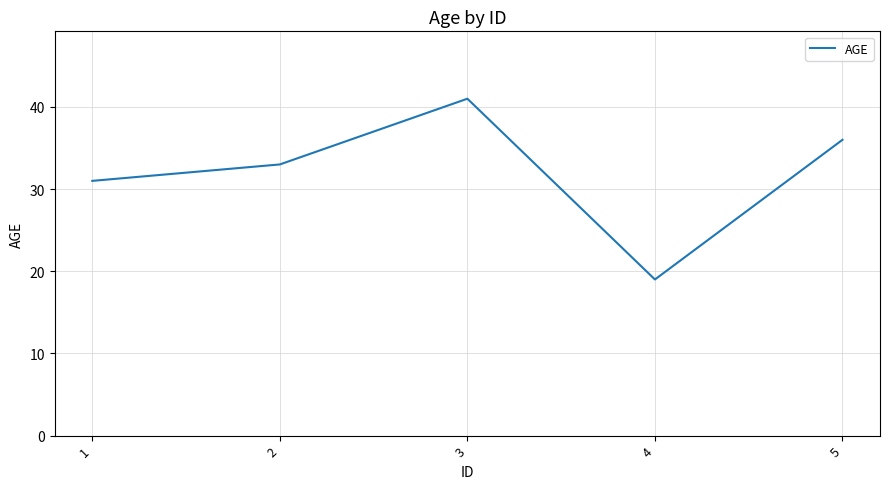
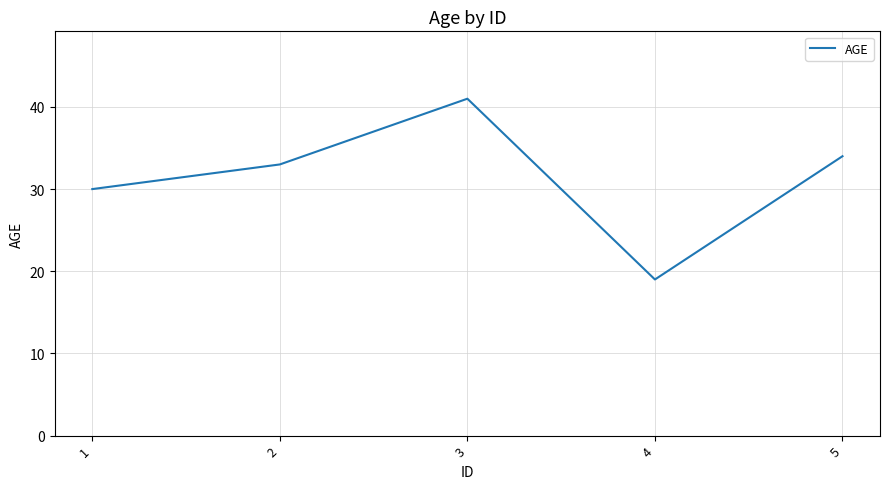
  {
-   "1": 31,
+   "1": 30,
    "2": 33,
    "3": 41,
    "4": 19,
-   "5": 36
+   "5": 34
  }
